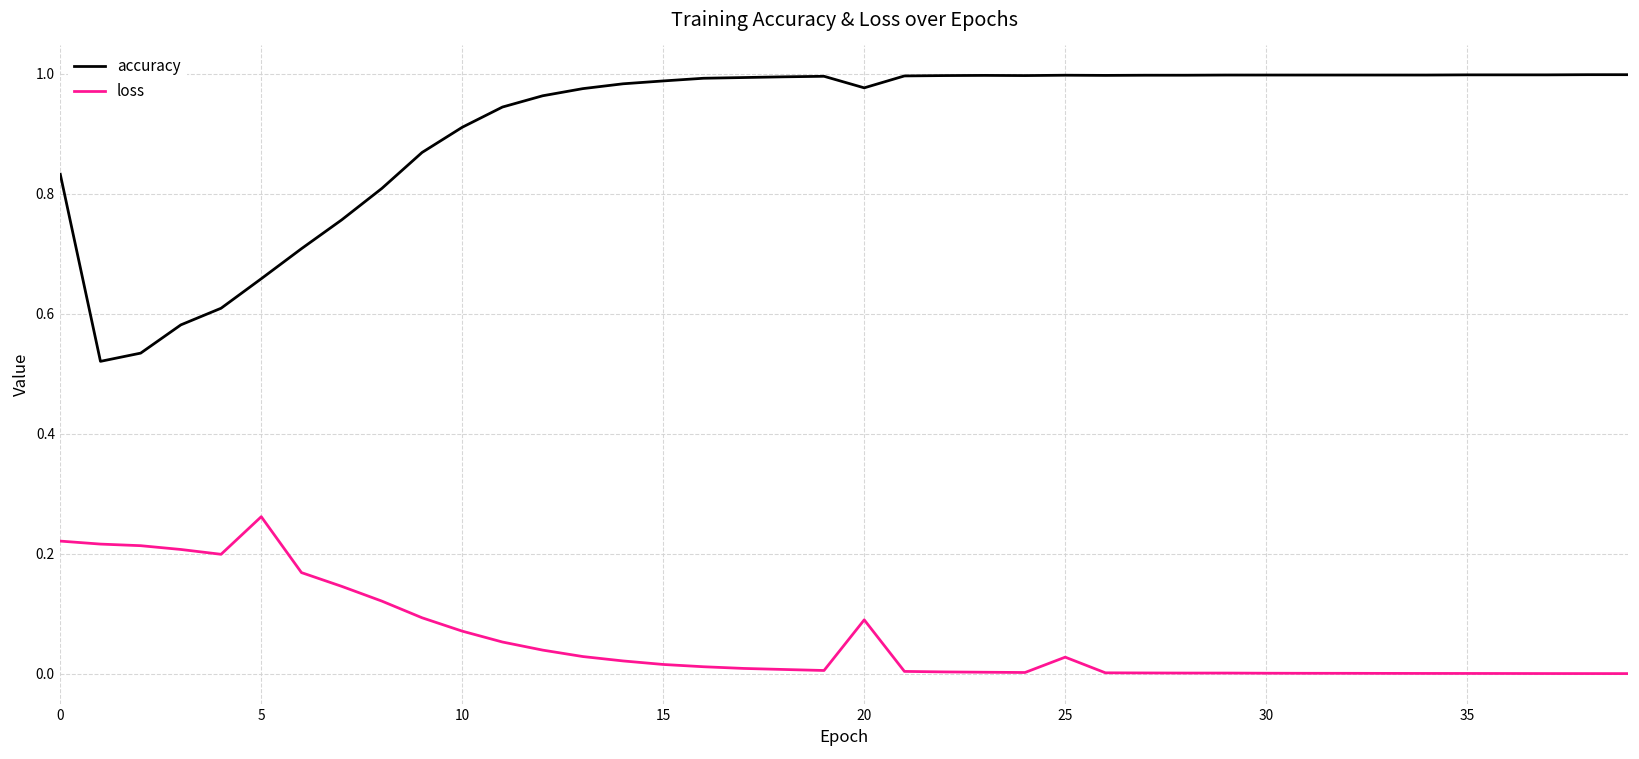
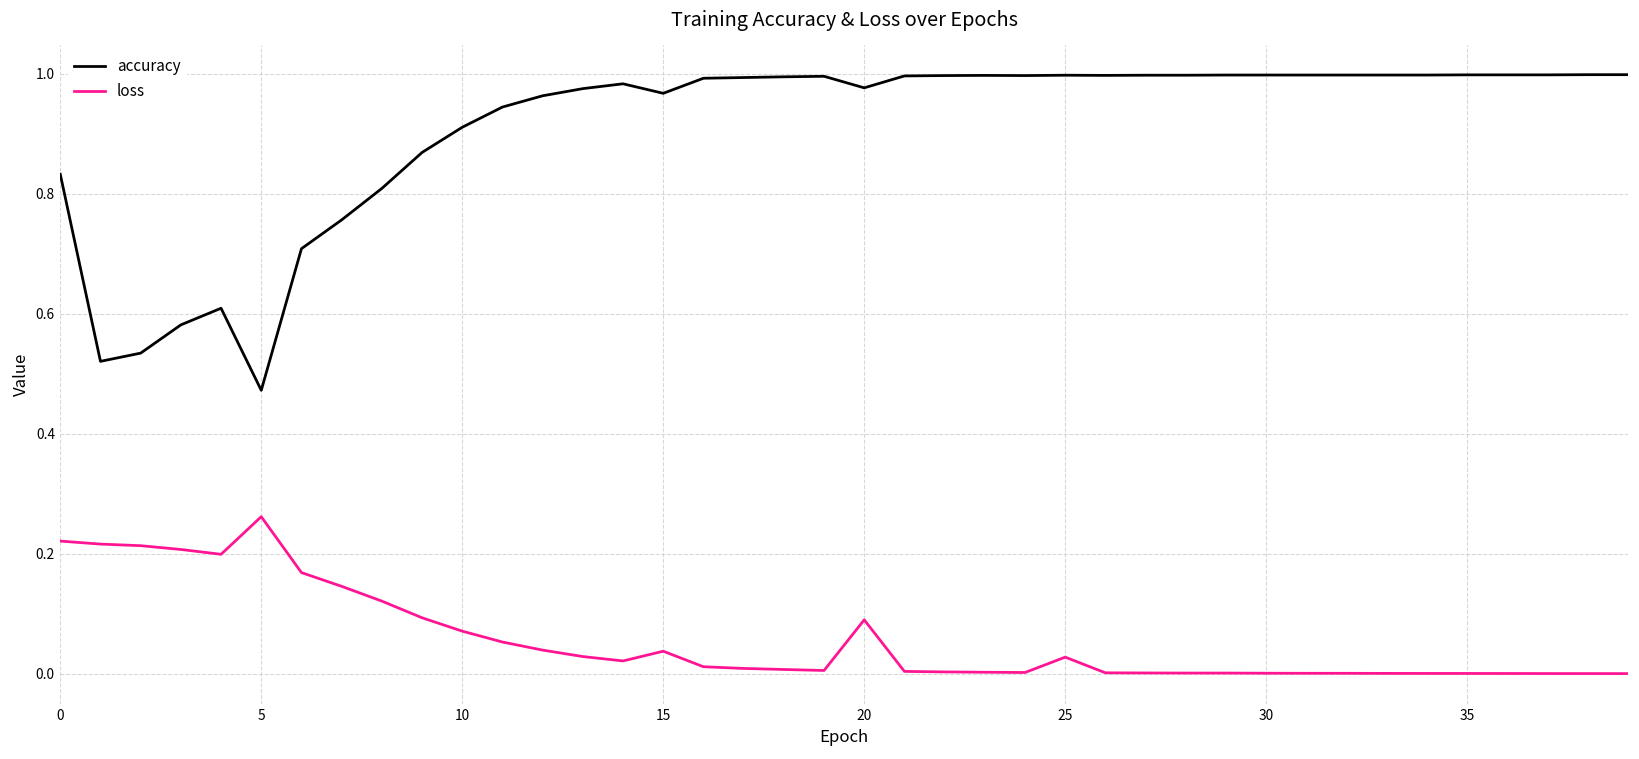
  {
    "accuracy": {
      "0": 0.83,
-     "5": 0.66,
+     "5": 0.47,
      "10": 0.91,
-     "15": 0.99,
+     "15": 0.97,
      "20": 0.98,
      "25": 1.00,
      "30": 1.00,
      "35": 1.00
    },
    "loss": {
      "0": 0.22,
      "5": 0.26,
      "10": 0.07,
-     "15": 0.02,
+     "15": 0.04,
      "20": 0.09,
      "25": 0.03,
      "30": 0.00,
      "35": 0.00
    }
  }
